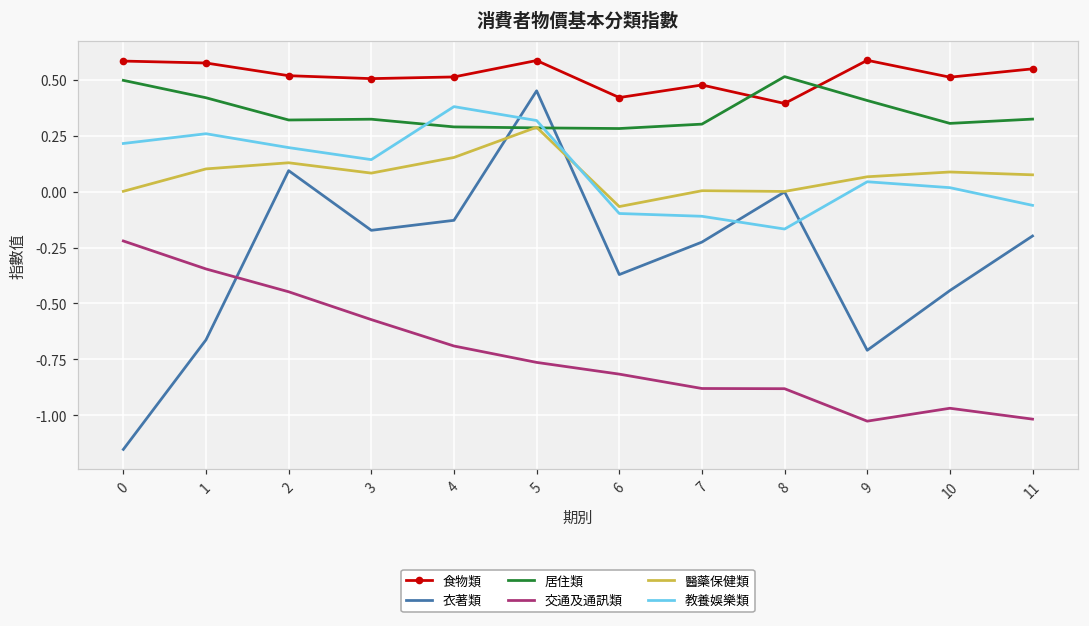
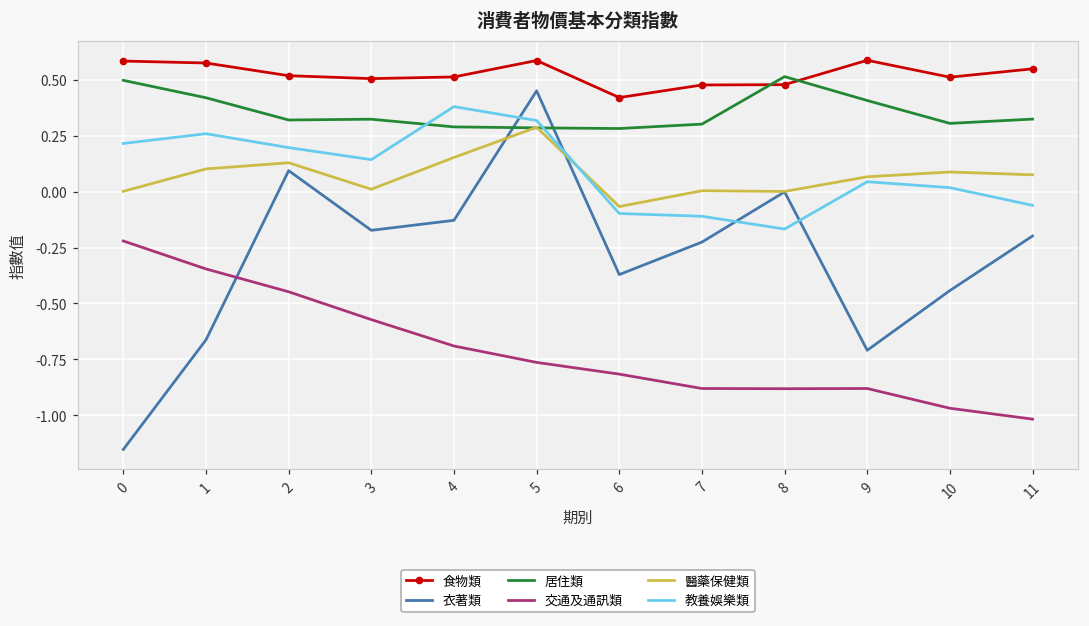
  {
    "食物類": {
      "0": 0.58,
      "1": 0.58,
      "2": 0.52,
      "3": 0.51,
      "4": 0.51,
      "5": 0.59,
      "6": 0.42,
      "7": 0.48,
-     "8": 0.39,
+     "8": 0.48,
      "9": 0.59,
      "10": 0.51,
      "11": 0.55
    },
    "衣著類": {
      "0": -1.15,
      "1": -0.66,
      "2": 0.09,
      "3": -0.17,
      "4": -0.13,
      "5": 0.45,
      "6": -0.37,
      "7": -0.23,
      "9": -0.71,
      "10": -0.44,
      "11": -0.20
    },
    "居住類": {
      "0": 0.50,
      "1": 0.42,
      "2": 0.32,
      "3": 0.32,
      "4": 0.29,
      "6": 0.28,
      "7": 0.30,
      "8": 0.51,
      "9": 0.41,
      "10": 0.31,
      "11": 0.32
    },
    "交通及通訊類": {
      "0": -0.22,
      "1": -0.35,
      "2": -0.45,
      "3": -0.57,
      "4": -0.69,
      "5": -0.76,
      "6": -0.82,
      "7": -0.88,
      "8": -0.88,
-     "9": -1.03,
+     "9": -0.88,
      "10": -0.97,
      "11": -1.02
    },
    "醫藥保健類": {
      "0": 0.00,
      "1": 0.10,
      "2": 0.13,
-     "3": 0.08,
+     "3": 0.01,
      "4": 0.15,
      "6": -0.07,
      "7": 0.00,
      "9": 0.07,
      "10": 0.09,
      "11": 0.08
    },
    "教養娛樂類": {
      "0": 0.22,
      "1": 0.26,
      "2": 0.20,
      "3": 0.14,
      "4": 0.38,
      "5": 0.32,
      "6": -0.10,
      "7": -0.11,
      "8": -0.17,
      "9": 0.04,
      "10": 0.02,
      "11": -0.06
    }
  }
